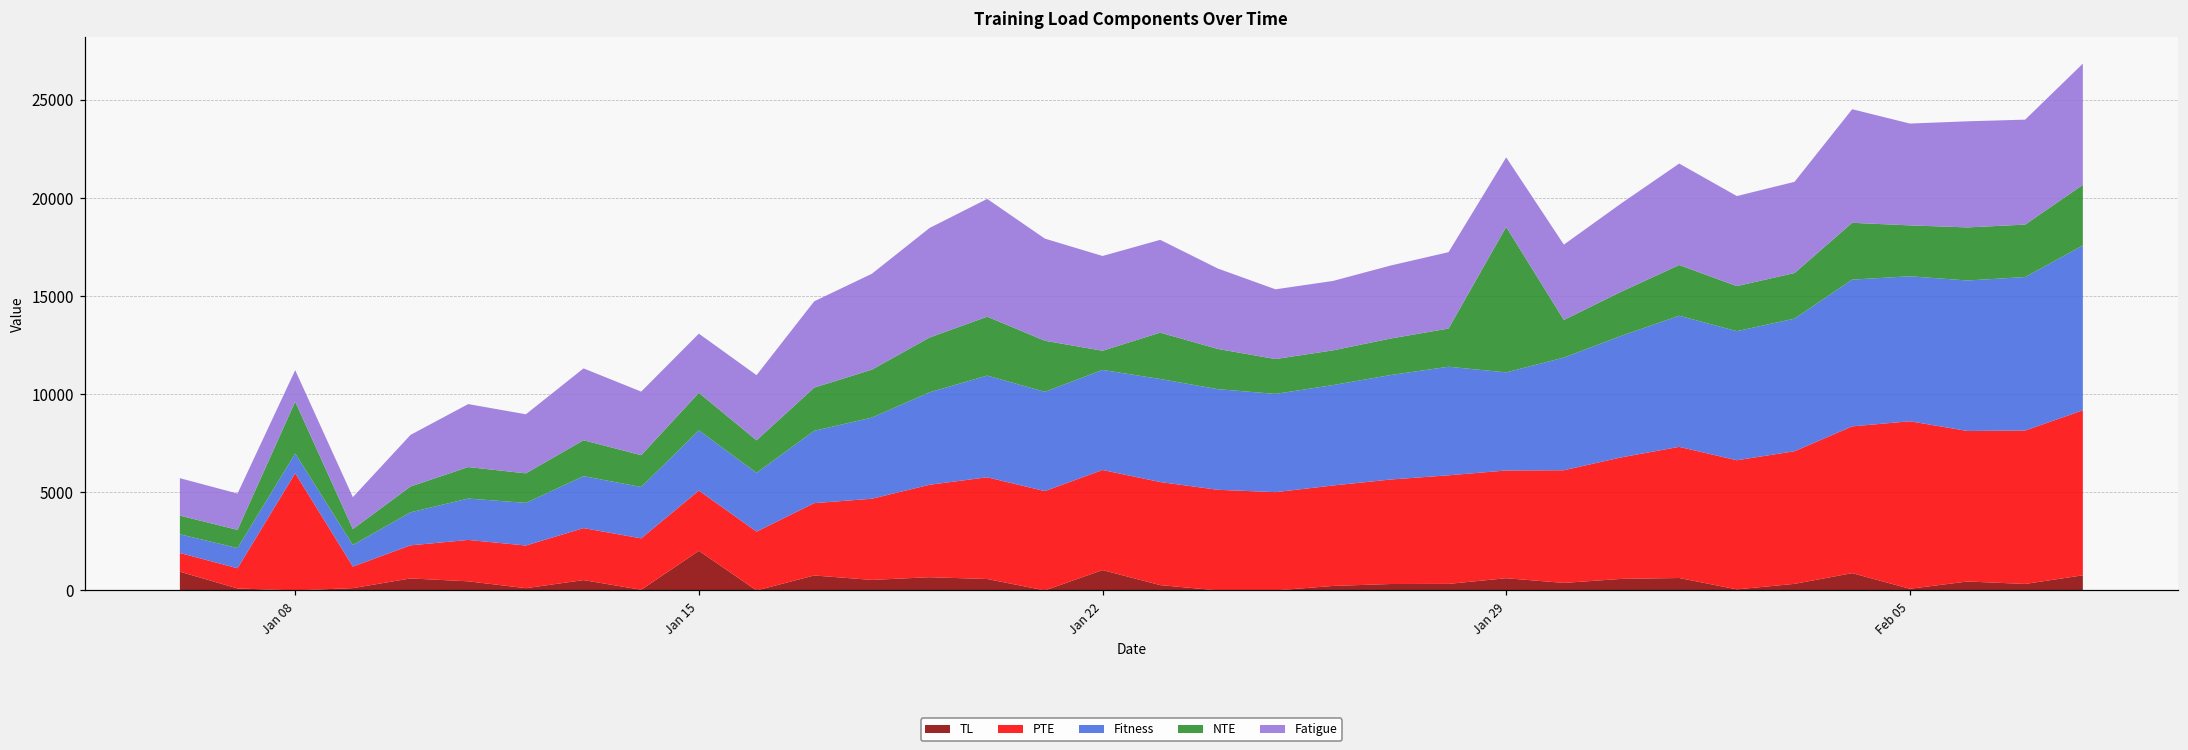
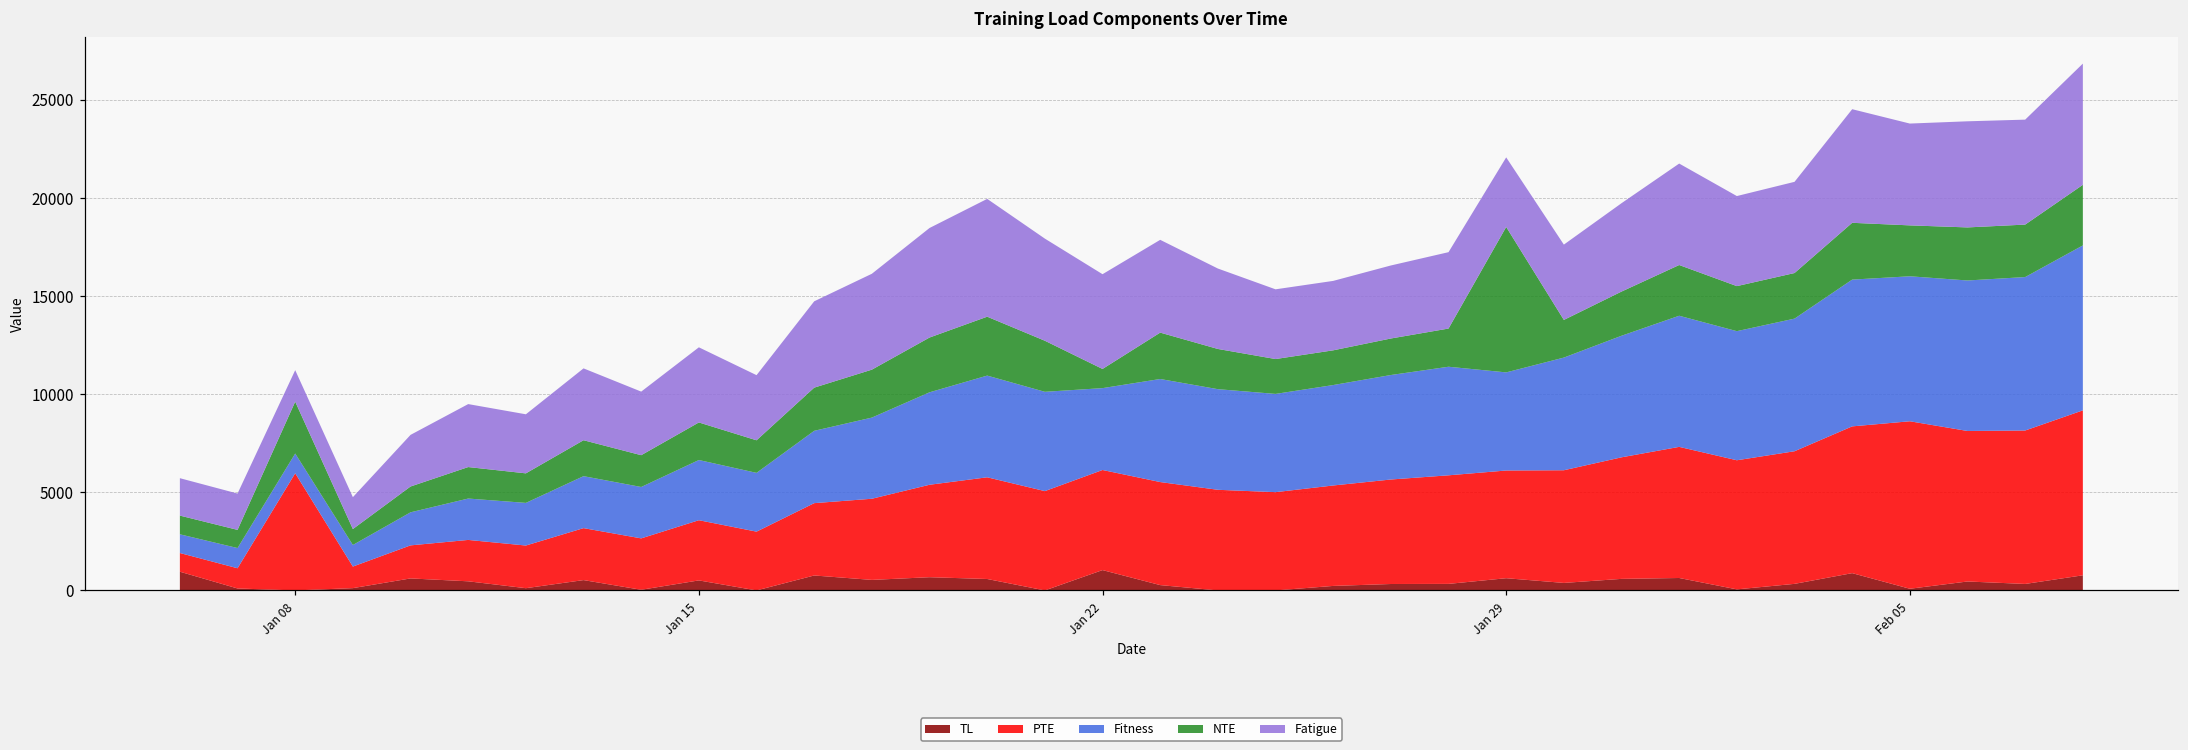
  {
    "TL": {
      "Jan 08": 0,
-     "Jan 15": 2000,
+     "Jan 15": 500,
      "Jan 22": 1000,
      "Jan 29": 600
    },
    "PTE": {
      "Jan 08": 6000,
      "Jan 15": 3100,
      "Jan 22": 5100,
      "Jan 29": 5500,
      "Feb 05": 8500
    },
    "Fitness": {
      "Jan 08": 1000,
      "Jan 15": 3100,
-     "Jan 22": 5100,
+     "Jan 22": 4200,
      "Jan 29": 5000,
      "Feb 05": 7400
    },
    "NTE": {
      "Jan 08": 2600,
      "Jan 15": 1900,
      "Jan 22": 1000,
      "Jan 29": 7400,
      "Feb 05": 2600
    },
    "Fatigue": {
      "Jan 08": 1600,
-     "Jan 15": 3000,
+     "Jan 15": 3800,
      "Jan 22": 4800,
      "Jan 29": 3500,
      "Feb 05": 5200
    }
  }
